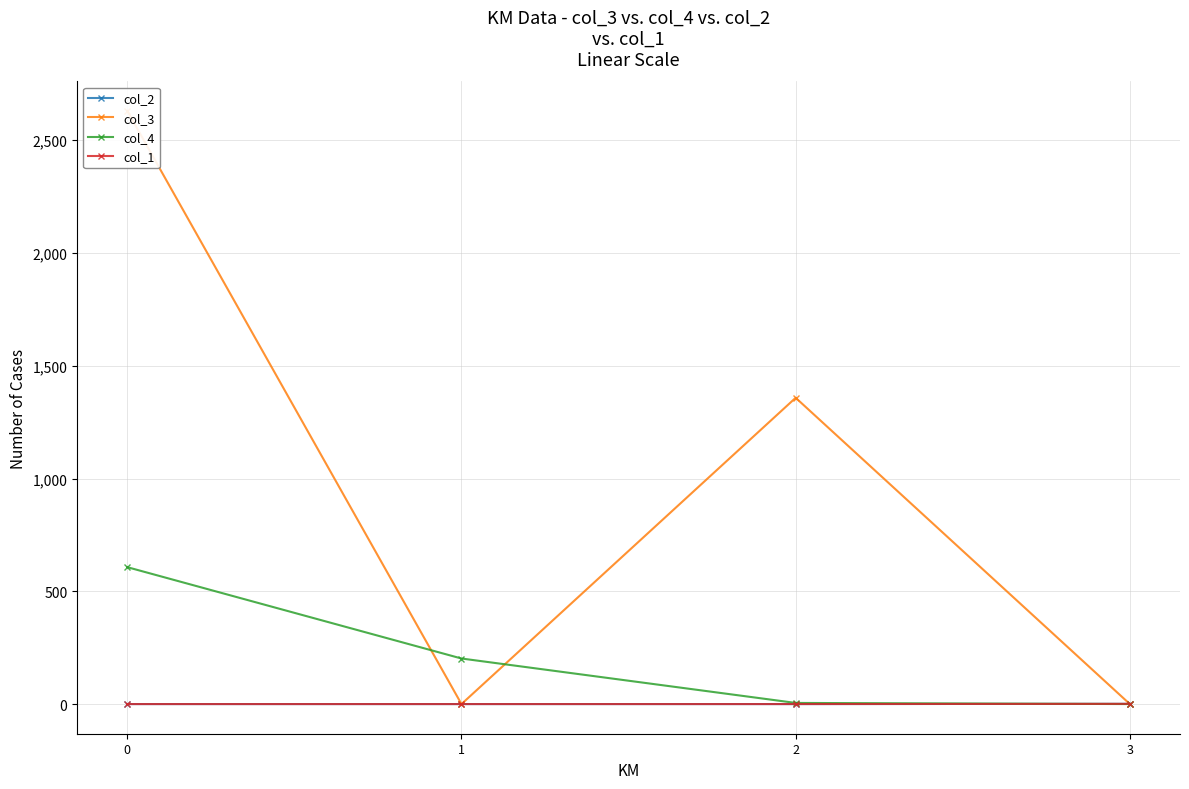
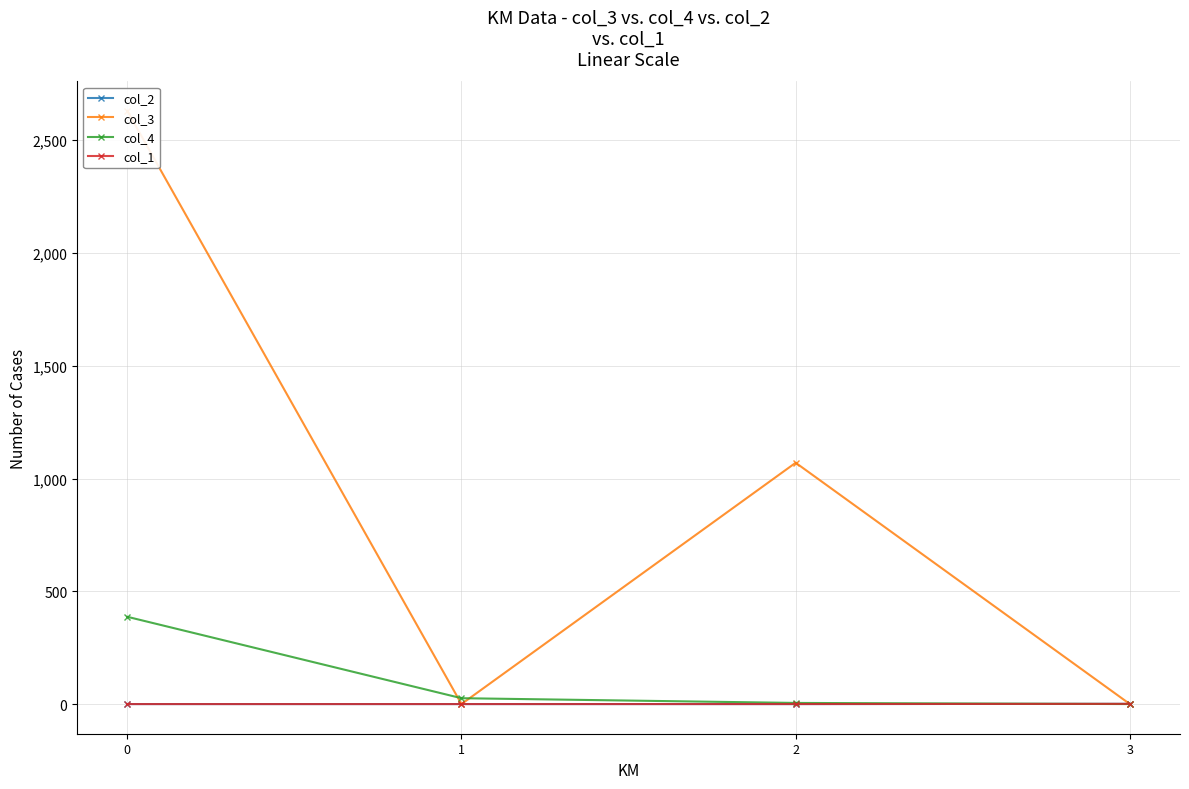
  {
    "col_1": {
      "0": "0"
    },
    "col_3": {
-     "2": "1,360"
+     "2": "1,070"
    },
    "col_4": {
-     "0": "610",
-     "1": "200"
+     "0": "390",
+     "1": "30"
    }
  }
